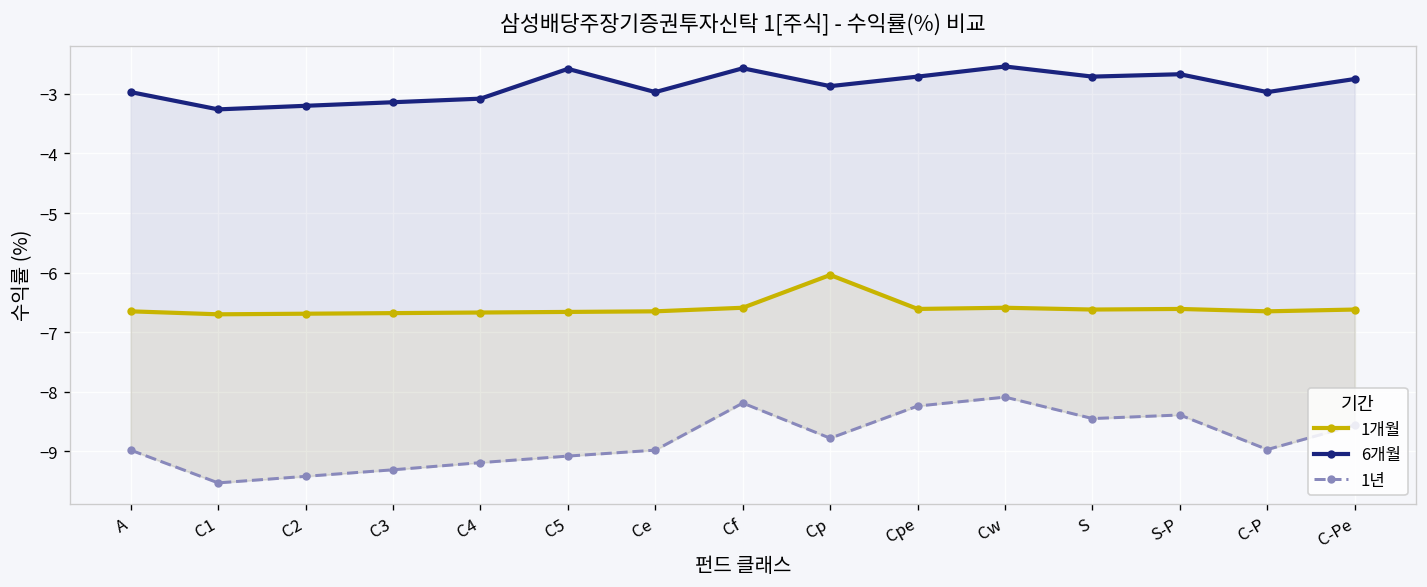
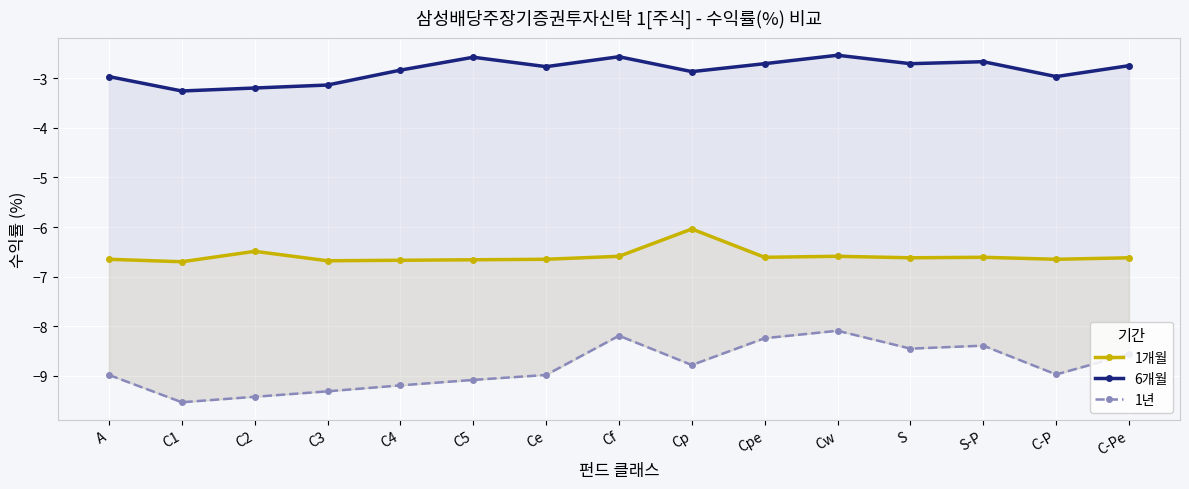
  {
    "1개월": {
      "A": -6.7,
      "C1": -6.7,
-     "C2": -6.7,
+     "C2": -6.5,
      "C3": -6.7,
      "C4": -6.7,
      "C5": -6.7,
      "Ce": -6.7,
      "Cf": -6.6,
      "Cp": -6.0,
      "Cpe": -6.6,
      "Cw": -6.6,
      "S": -6.6,
      "S-P": -6.6,
      "C-P": -6.7,
      "C-Pe": -6.6
    },
    "6개월": {
      "A": -3.0,
      "C1": -3.3,
      "C2": -3.2,
      "C3": -3.1,
-     "C4": -3.1,
+     "C4": -2.8,
      "C5": -2.6,
-     "Ce": -3.0,
+     "Ce": -2.8,
      "Cf": -2.6,
      "Cp": -2.9,
      "Cpe": -2.7,
      "Cw": -2.5,
      "S": -2.7,
      "S-P": -2.7,
      "C-P": -3.0,
      "C-Pe": -2.8
    },
    "1년": {
      "A": -9.0,
      "C1": -9.5,
      "C2": -9.4,
      "C3": -9.3,
      "C4": -9.2,
      "C5": -9.1,
      "Ce": -9.0,
      "Cf": -8.2,
      "Cp": -8.8,
      "Cpe": -8.2,
      "Cw": -8.1,
      "S": -8.5,
      "S-P": -8.4,
      "C-P": -9.0
    }
  }
